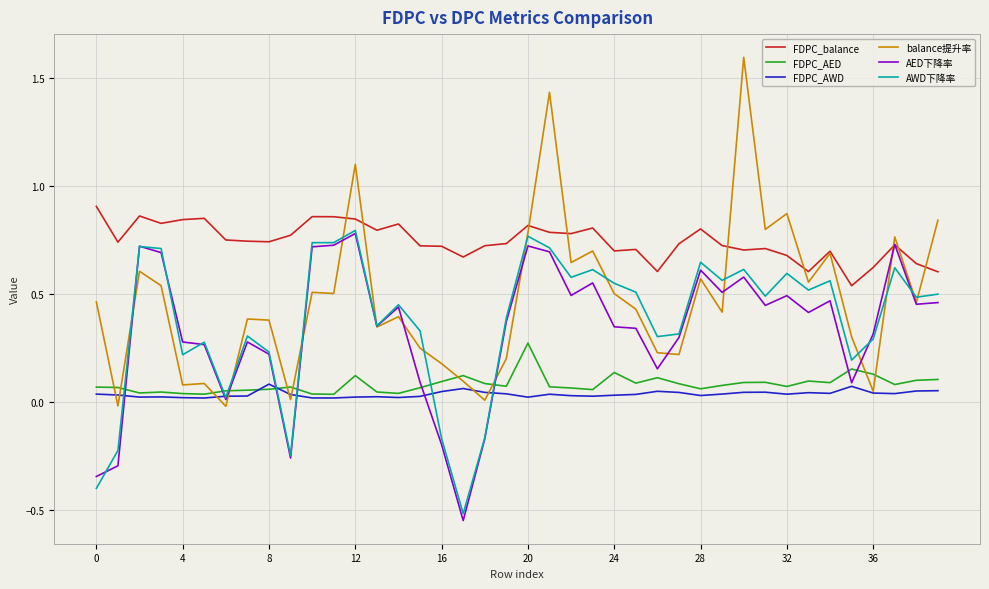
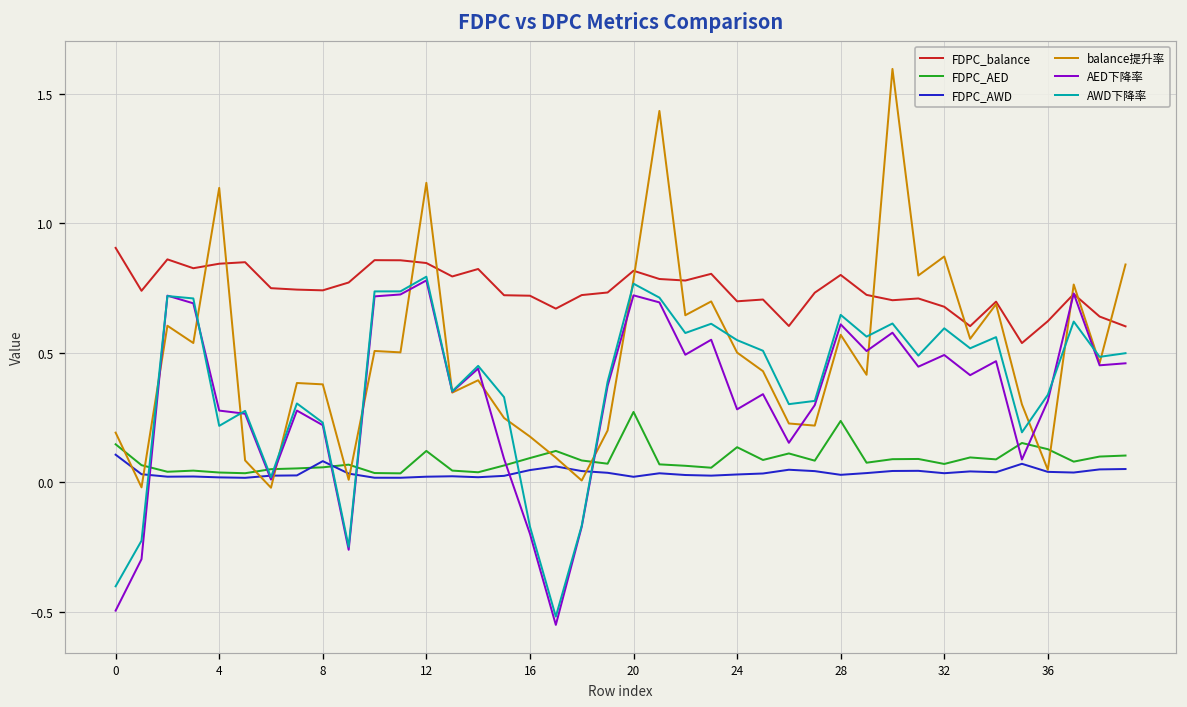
  {
    "FDPC_balance": {
      "0": 0.91,
      "4": 0.84,
      "8": 0.74,
      "12": 0.85,
      "16": 0.72,
      "20": 0.82,
      "24": 0.70,
      "28": 0.80,
      "32": 0.68,
      "36": 0.62
    },
    "FDPC_AED": {
-     "0": 0.07,
+     "0": 0.15,
      "4": 0.04,
      "8": 0.06,
      "12": 0.12,
      "16": 0.09,
      "20": 0.27,
      "24": 0.14,
-     "28": 0.06,
+     "28": 0.24,
      "32": 0.07,
      "36": 0.13
    },
    "FDPC_AWD": {
-     "0": 0.04,
+     "0": 0.11,
      "4": 0.02,
      "8": 0.08,
      "12": 0.02,
      "16": 0.05,
      "20": 0.02,
      "24": 0.03,
      "28": 0.03,
      "32": 0.04
    },
    "balance提升率": {
-     "0": 0.46,
-     "4": 0.08,
+     "0": 0.19,
+     "4": 1.14,
      "8": 0.38,
-     "12": 1.10,
+     "12": 1.16,
      "16": 0.18,
      "20": 0.78,
      "24": 0.50,
      "28": 0.57,
      "32": 0.87
    },
    "AED下降率": {
-     "0": -0.35,
+     "0": -0.50,
      "4": 0.28,
      "12": 0.78,
      "16": -0.20,
      "20": 0.72,
-     "24": 0.35,
+     "24": 0.28,
      "28": 0.61,
      "32": 0.49,
      "36": 0.31
    },
    "AWD下降率": {
      "0": -0.40,
      "4": 0.22,
      "12": 0.79,
      "16": -0.17,
      "20": 0.77,
      "24": 0.55,
      "28": 0.65,
      "32": 0.59,
-     "36": 0.29
+     "36": 0.34
    }
  }
